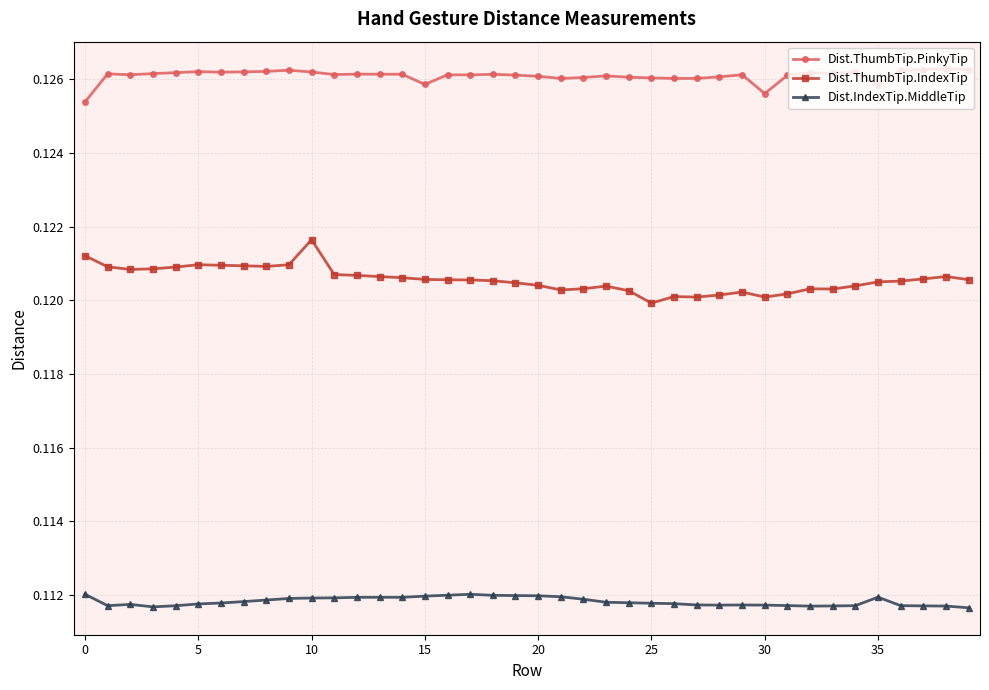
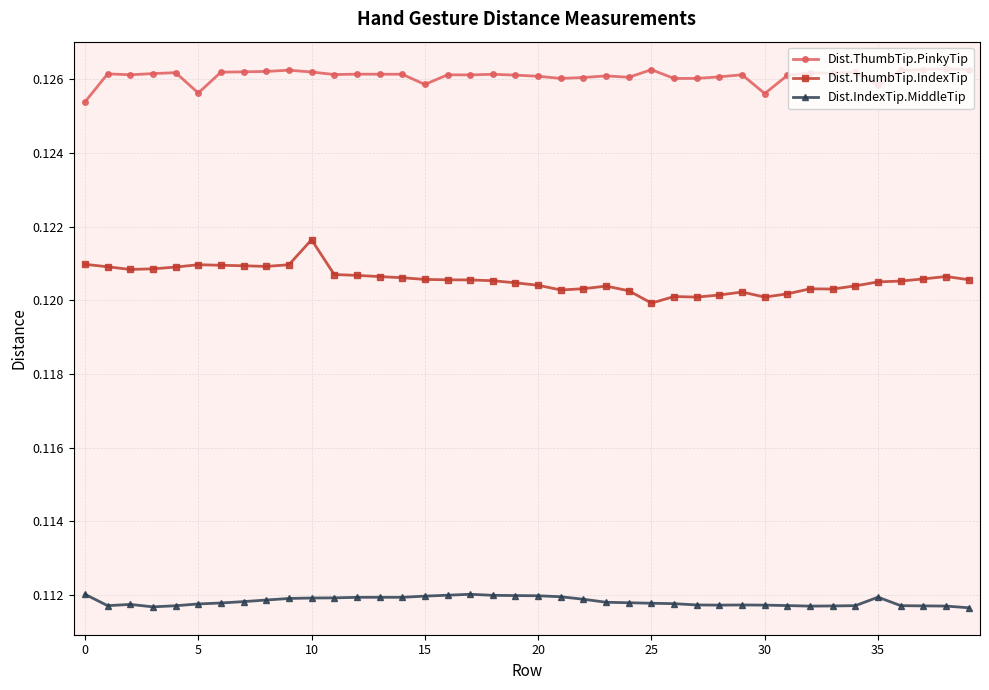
  {
    "Dist.ThumbTip.PinkyTip": {
      "0": 0.1254,
-     "5": 0.1262,
+     "5": 0.1256,
      "10": 0.1262,
      "15": 0.1259,
      "20": 0.1261,
-     "25": 0.1260,
+     "25": 0.1263,
      "30": 0.1256
    },
    "Dist.ThumbTip.IndexTip": {
-     "0": 0.1212,
+     "0": 0.1210,
      "5": 0.1210,
      "10": 0.1216,
      "15": 0.1206,
      "20": 0.1204,
      "25": 0.1199,
      "30": 0.1201,
      "35": 0.1205
    },
    "Dist.IndexTip.MiddleTip": {
      "0": 0.1120,
      "5": 0.1118,
      "10": 0.1119,
      "15": 0.1120,
      "20": 0.1120,
      "25": 0.1118,
      "30": 0.1117,
      "35": 0.1119
    }
  }
